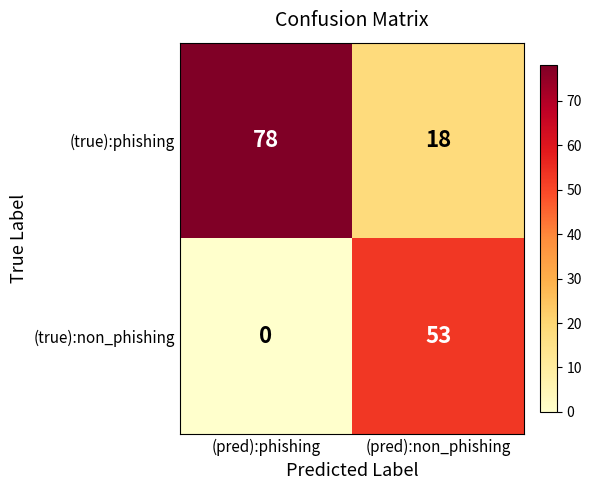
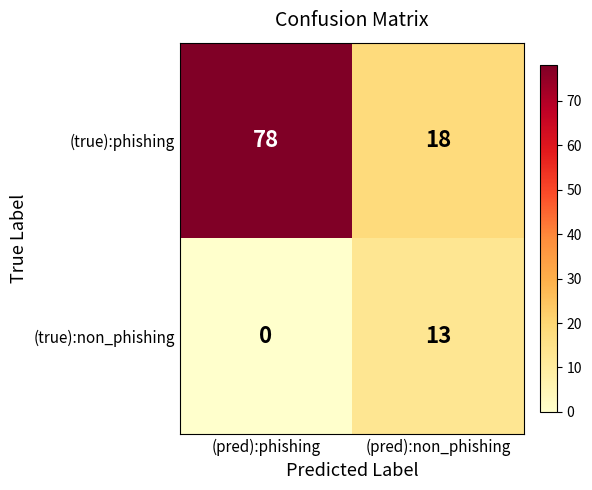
  {
    "(true):phishing": {
      "(pred):phishing": 78,
      "(pred):non_phishing": 18
    },
    "(true):non_phishing": {
      "(pred):phishing": 0,
-     "(pred):non_phishing": 53
+     "(pred):non_phishing": 13
    }
  }
